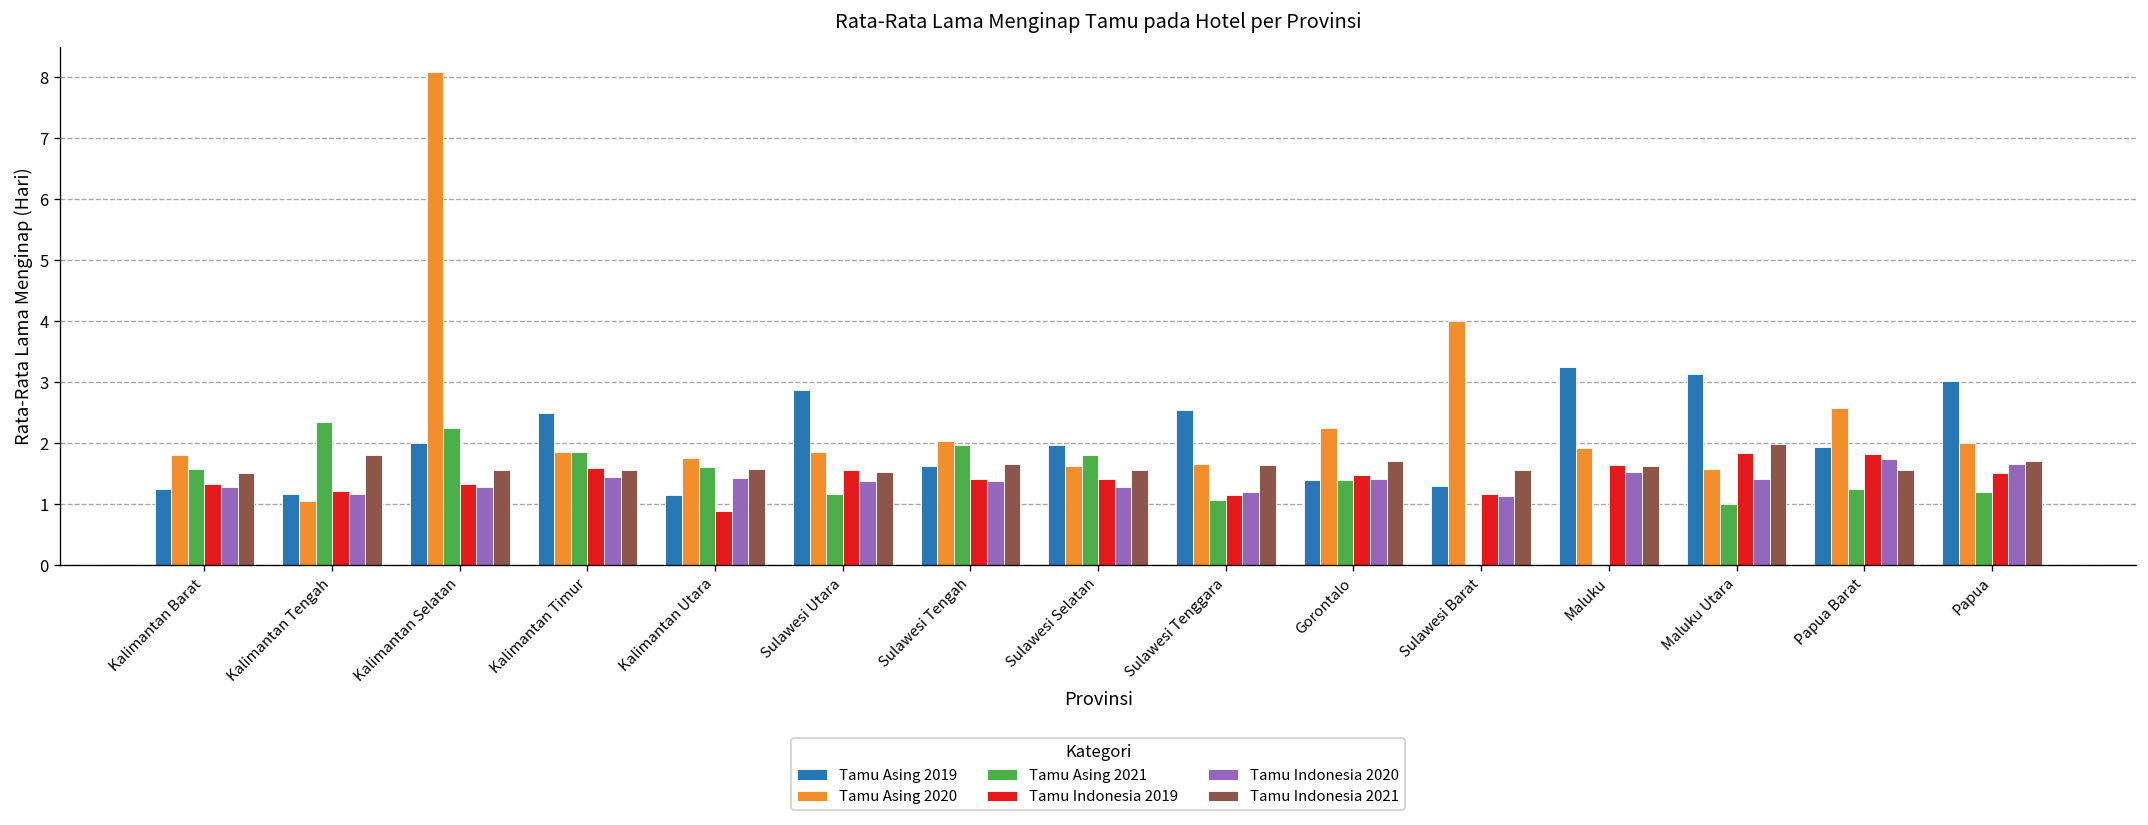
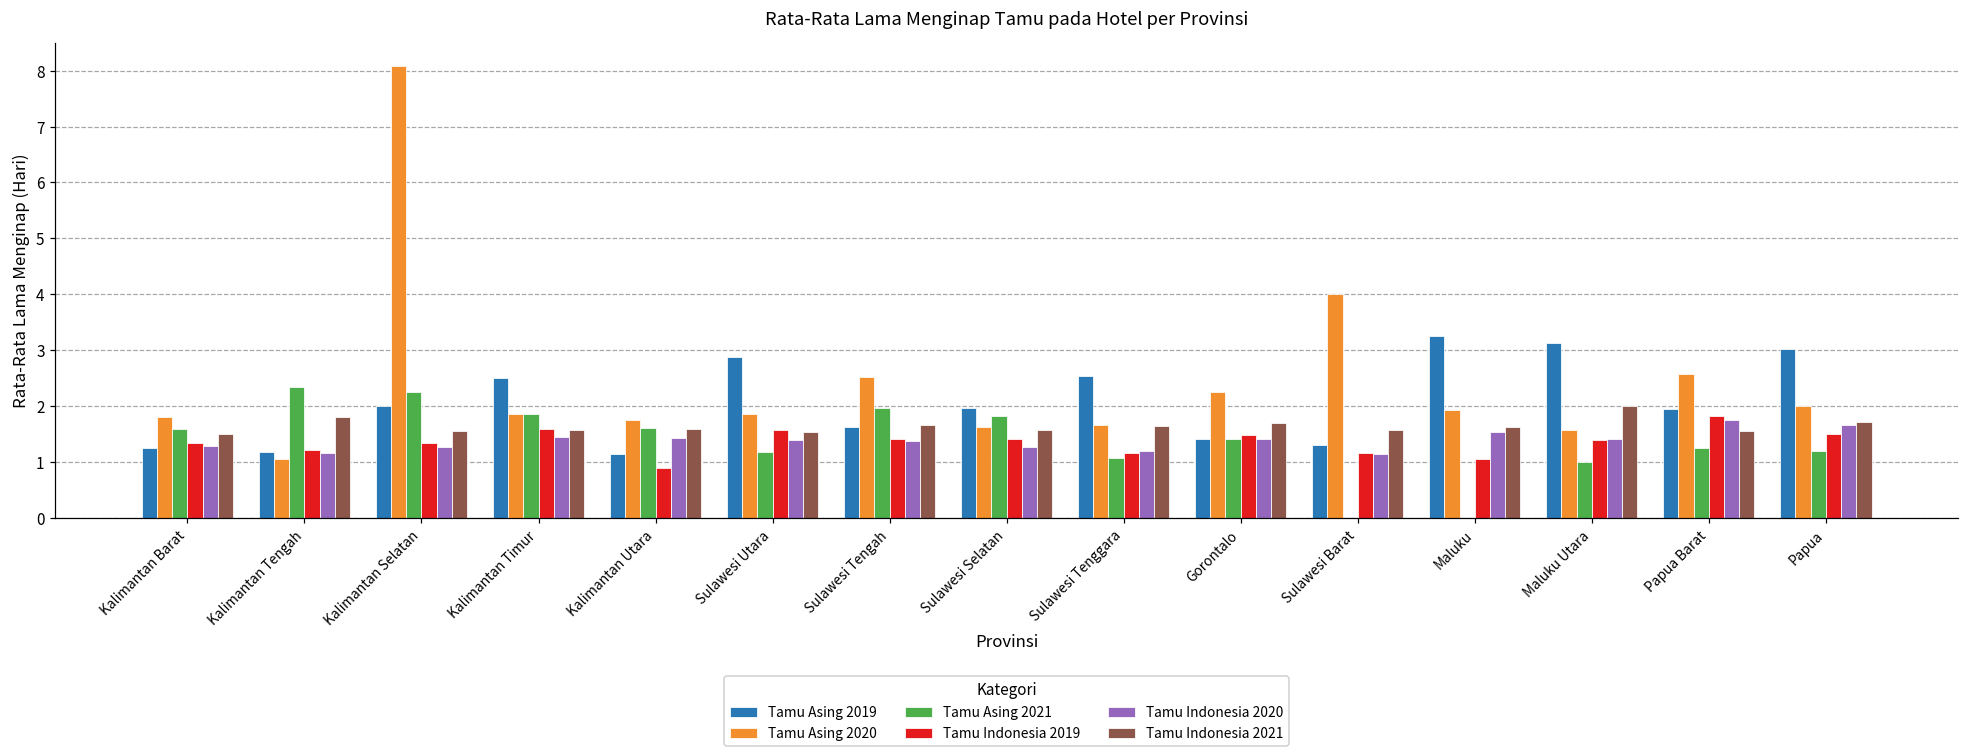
  {
    "Tamu Asing 2019": {
      "Kalimantan Barat": 1.3,
      "Kalimantan Tengah": 1.2,
      "Kalimantan Selatan": 2.0,
      "Kalimantan Timur": 2.5,
      "Kalimantan Utara": 1.1,
      "Sulawesi Utara": 2.9,
      "Sulawesi Tengah": 1.6,
      "Sulawesi Selatan": 2.0,
      "Sulawesi Tenggara": 2.5,
      "Gorontalo": 1.4,
      "Sulawesi Barat": 1.3,
      "Maluku": 3.3,
      "Maluku Utara": 3.1,
      "Papua Barat": 1.9,
      "Papua": 3.0
    },
    "Tamu Asing 2020": {
      "Kalimantan Barat": 1.8,
      "Kalimantan Tengah": 1.0,
      "Kalimantan Selatan": 8.1,
      "Kalimantan Timur": 1.9,
      "Kalimantan Utara": 1.8,
      "Sulawesi Utara": 1.9,
-     "Sulawesi Tengah": 2.0,
+     "Sulawesi Tengah": 2.5,
      "Sulawesi Selatan": 1.6,
      "Sulawesi Tenggara": 1.7,
      "Gorontalo": 2.2,
      "Sulawesi Barat": 4.0,
      "Maluku": 1.9,
      "Maluku Utara": 1.6,
      "Papua Barat": 2.6,
      "Papua": 2.0
    },
    "Tamu Asing 2021": {
      "Kalimantan Barat": 1.6,
      "Kalimantan Tengah": 2.3,
      "Kalimantan Selatan": 2.2,
      "Kalimantan Timur": 1.9,
      "Kalimantan Utara": 1.6,
      "Sulawesi Utara": 1.2,
      "Sulawesi Tengah": 2.0,
      "Sulawesi Selatan": 1.8,
      "Sulawesi Tenggara": 1.1,
      "Gorontalo": 1.4,
      "Sulawesi Barat": 0.0,
      "Maluku": 0.0,
      "Maluku Utara": 1.0,
      "Papua Barat": 1.2,
      "Papua": 1.2
    },
    "Tamu Indonesia 2019": {
      "Kalimantan Barat": 1.3,
      "Kalimantan Tengah": 1.2,
      "Kalimantan Selatan": 1.3,
      "Kalimantan Timur": 1.6,
      "Kalimantan Utara": 0.9,
      "Sulawesi Utara": 1.6,
      "Sulawesi Tengah": 1.4,
      "Sulawesi Selatan": 1.4,
      "Sulawesi Tenggara": 1.2,
      "Gorontalo": 1.5,
      "Sulawesi Barat": 1.2,
-     "Maluku": 1.6,
-     "Maluku Utara": 1.8,
+     "Maluku": 1.0,
+     "Maluku Utara": 1.4,
      "Papua Barat": 1.8,
      "Papua": 1.5
    },
    "Tamu Indonesia 2020": {
      "Kalimantan Barat": 1.3,
      "Kalimantan Tengah": 1.2,
      "Kalimantan Selatan": 1.3,
      "Kalimantan Timur": 1.4,
      "Kalimantan Utara": 1.4,
      "Sulawesi Utara": 1.4,
      "Sulawesi Tengah": 1.4,
      "Sulawesi Selatan": 1.3,
      "Sulawesi Tenggara": 1.2,
      "Gorontalo": 1.4,
      "Sulawesi Barat": 1.1,
      "Maluku": 1.5,
      "Maluku Utara": 1.4,
      "Papua Barat": 1.7,
      "Papua": 1.7
    },
    "Tamu Indonesia 2021": {
      "Kalimantan Barat": 1.5,
      "Kalimantan Tengah": 1.8,
      "Kalimantan Selatan": 1.6,
      "Kalimantan Timur": 1.6,
      "Kalimantan Utara": 1.6,
      "Sulawesi Utara": 1.5,
      "Sulawesi Tengah": 1.7,
      "Sulawesi Selatan": 1.6,
      "Sulawesi Tenggara": 1.6,
      "Gorontalo": 1.7,
      "Sulawesi Barat": 1.6,
      "Maluku": 1.6,
      "Maluku Utara": 2.0,
      "Papua Barat": 1.6,
      "Papua": 1.7
    }
  }
